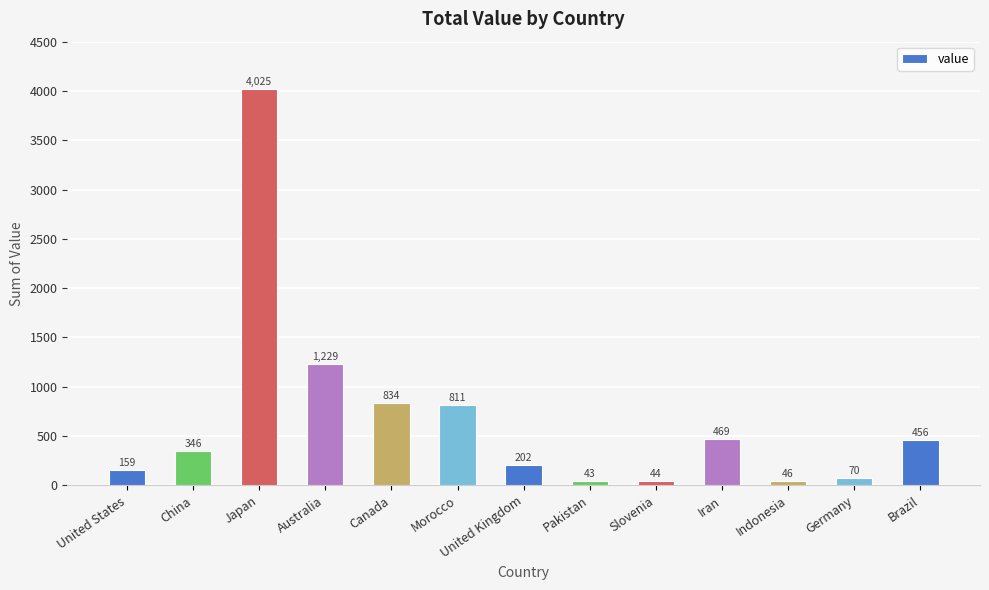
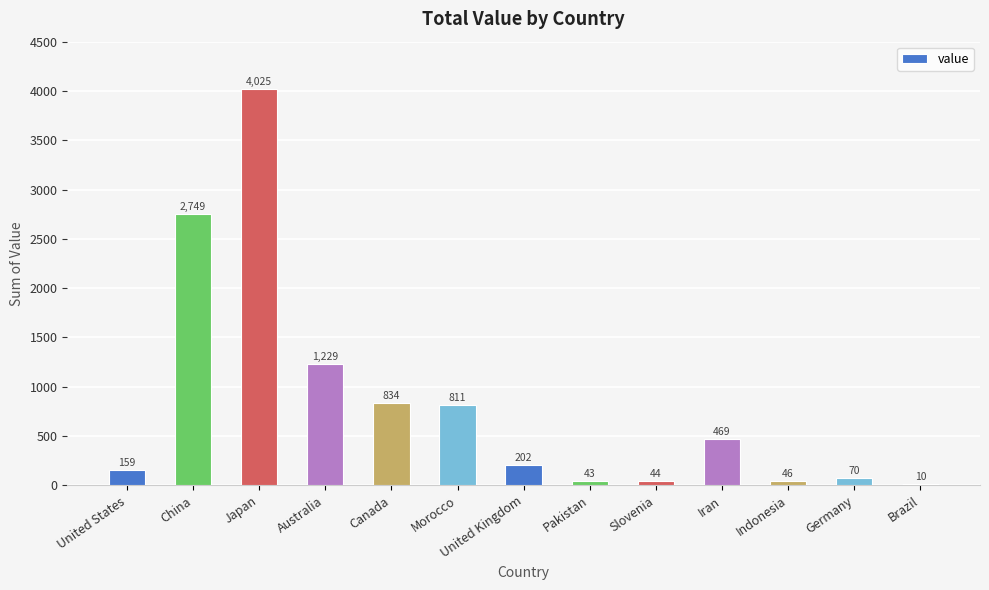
  {
    "United States": "159",
-   "China": "346",
+   "China": "2,749",
    "Japan": "4,025",
    "Australia": "1,229",
    "Canada": "834",
    "Morocco": "811",
    "United Kingdom": "202",
    "Pakistan": "43",
    "Slovenia": "44",
    "Iran": "469",
    "Indonesia": "46",
    "Germany": "70",
-   "Brazil": "456"
+   "Brazil": "10"
  }
